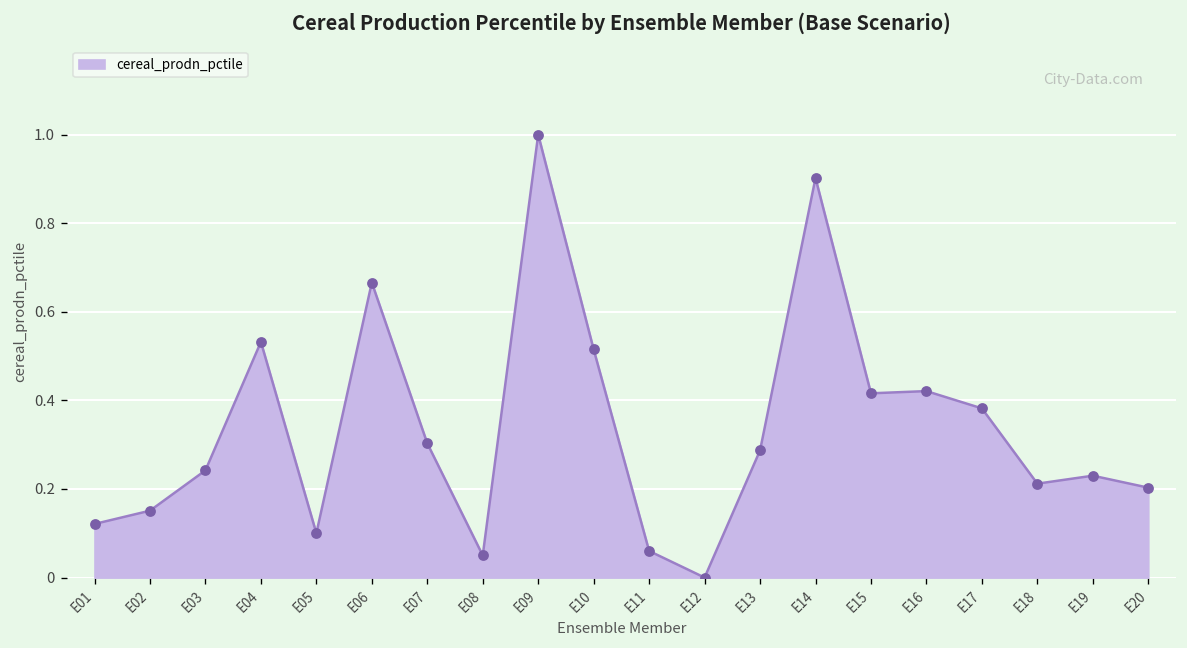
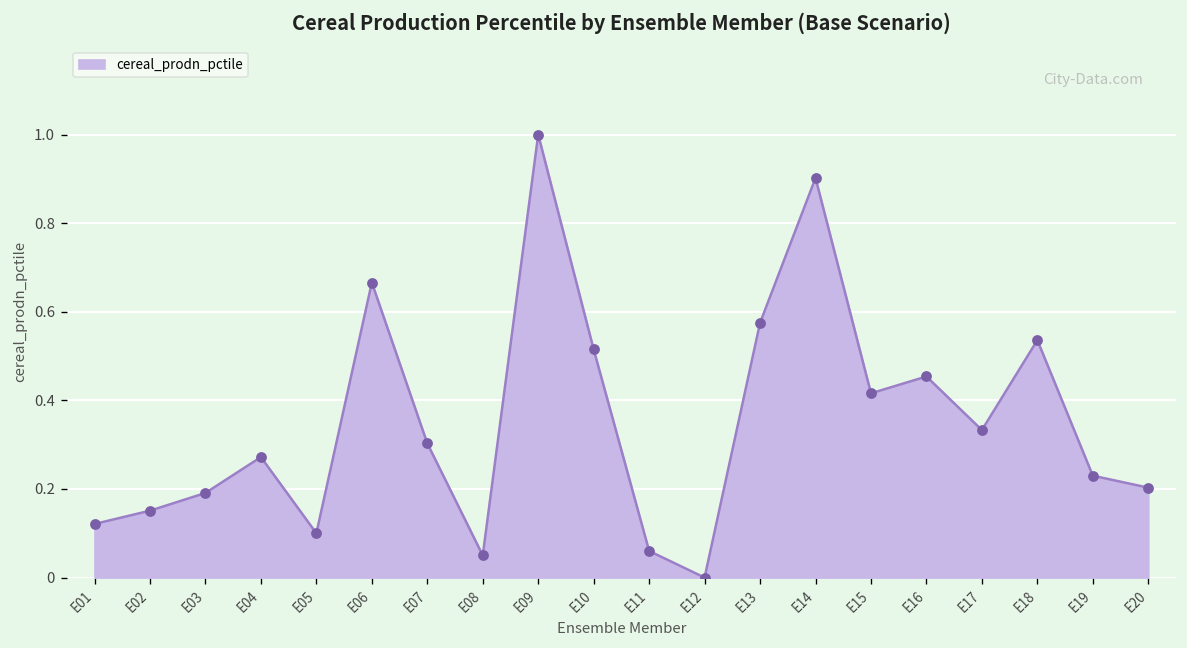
  {
    "E01": 0.12,
    "E02": 0.15,
-   "E03": 0.24,
-   "E04": 0.53,
+   "E03": 0.19,
+   "E04": 0.27,
    "E05": 0.10,
    "E06": 0.67,
    "E07": 0.30,
    "E08": 0.05,
    "E09": 1.00,
    "E10": 0.52,
    "E11": 0.06,
    "E12": 0.00,
-   "E13": 0.29,
+   "E13": 0.58,
    "E14": 0.90,
    "E15": 0.42,
-   "E16": 0.42,
-   "E17": 0.38,
-   "E18": 0.21,
+   "E16": 0.45,
+   "E17": 0.33,
+   "E18": 0.54,
    "E19": 0.23,
    "E20": 0.20
  }
